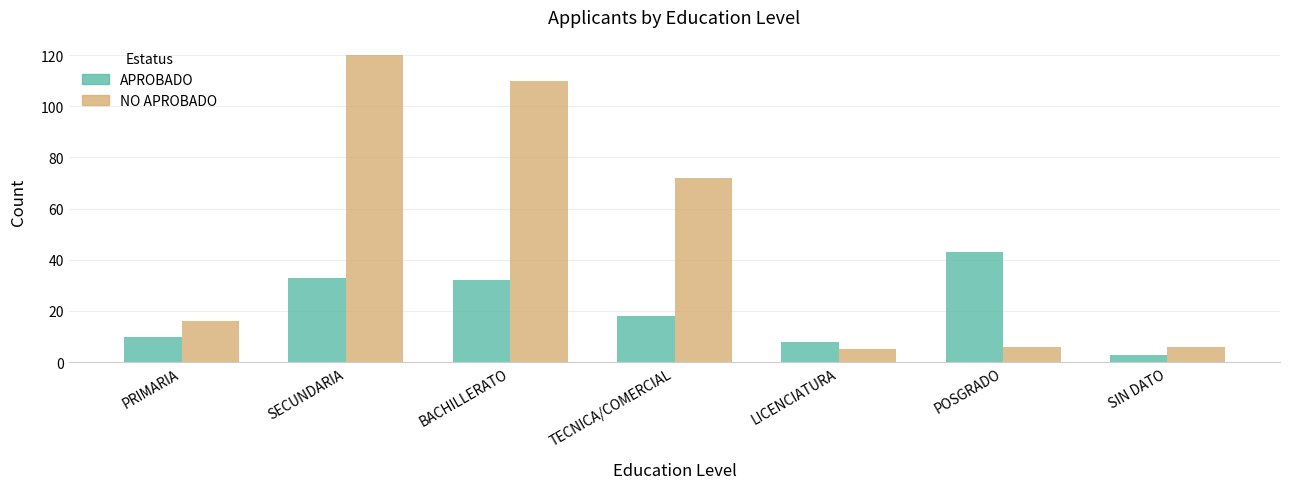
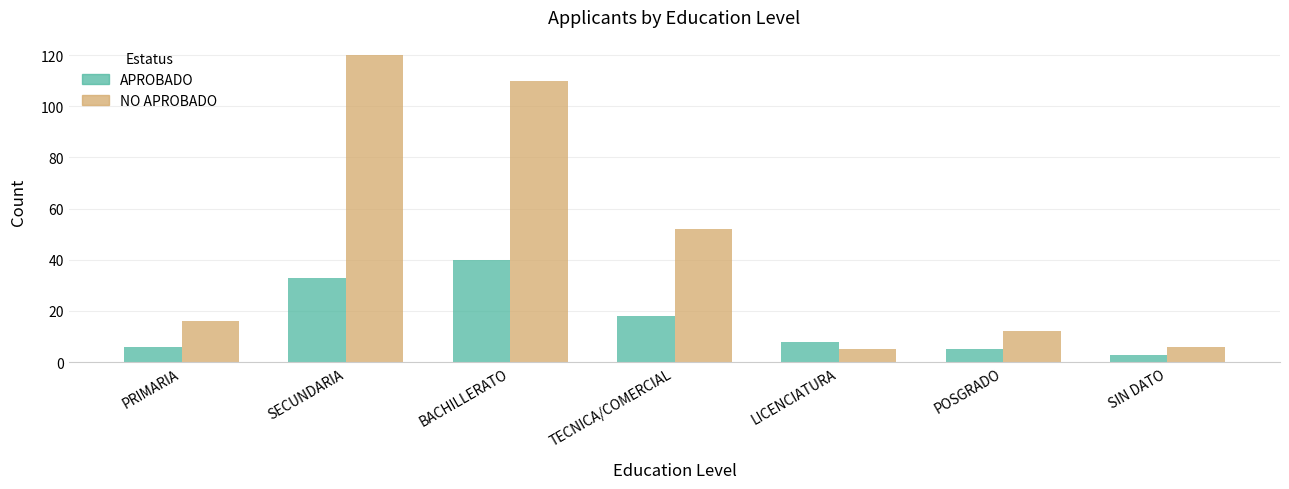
  {
    "APROBADO": {
-     "PRIMARIA": 10,
+     "PRIMARIA": 6,
      "SECUNDARIA": 33,
-     "BACHILLERATO": 32,
+     "BACHILLERATO": 40,
      "TECNICA/COMERCIAL": 18,
      "LICENCIATURA": 8,
-     "POSGRADO": 43,
+     "POSGRADO": 5,
      "SIN DATO": 3
    },
    "NO APROBADO": {
      "PRIMARIA": 16,
      "SECUNDARIA": 120,
      "BACHILLERATO": 110,
-     "TECNICA/COMERCIAL": 72,
+     "TECNICA/COMERCIAL": 52,
      "LICENCIATURA": 5,
-     "POSGRADO": 6,
+     "POSGRADO": 12,
      "SIN DATO": 6
    }
  }
